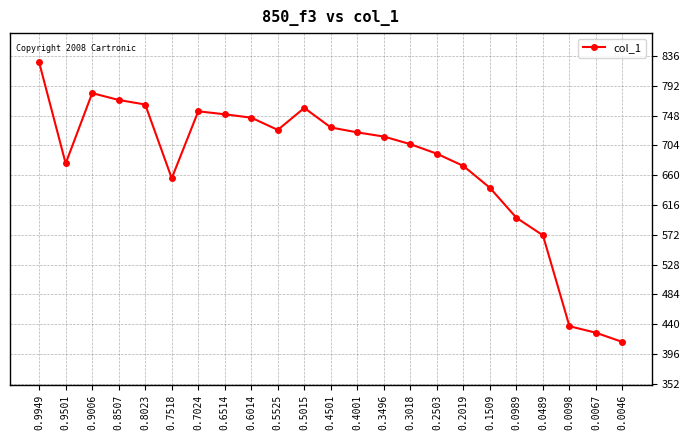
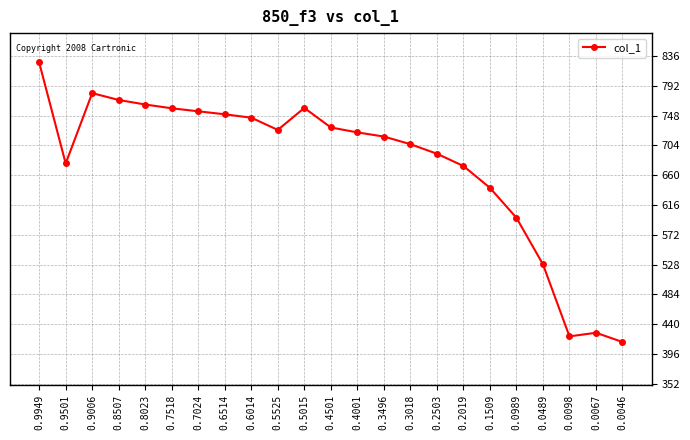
  {
    "0.9501": 680,
    "0.9006": 780,
    "0.8507": 770,
    "0.8023": 760,
-   "0.7518": 660,
+   "0.7518": 760,
    "0.7024": 750,
    "0.6514": 750,
    "0.6014": 750,
    "0.5525": 730,
    "0.5015": 760,
    "0.4501": 730,
    "0.4001": 720,
    "0.3496": 720,
    "0.3018": 710,
    "0.2503": 690,
    "0.2019": 670,
    "0.1509": 640,
    "0.0989": 600,
-   "0.0489": 570,
-   "0.0098": 440,
+   "0.0489": 530,
+   "0.0098": 420,
    "0.0067": 430,
    "0.0046": 410
  }
